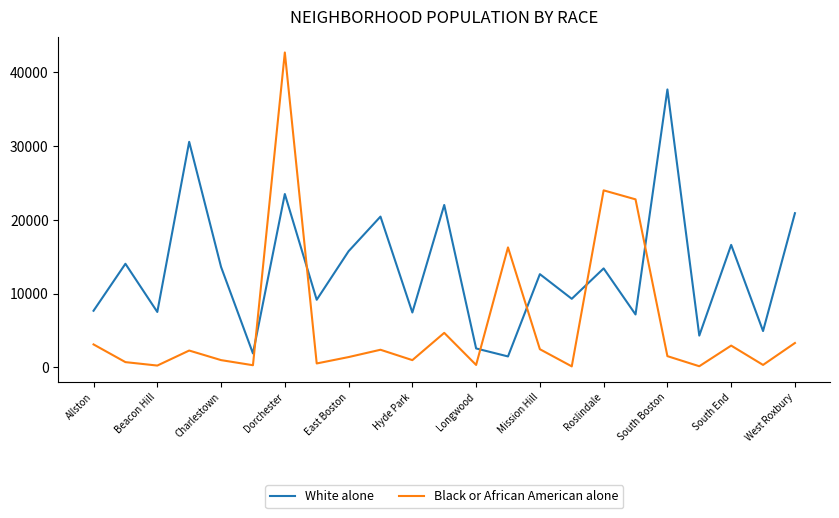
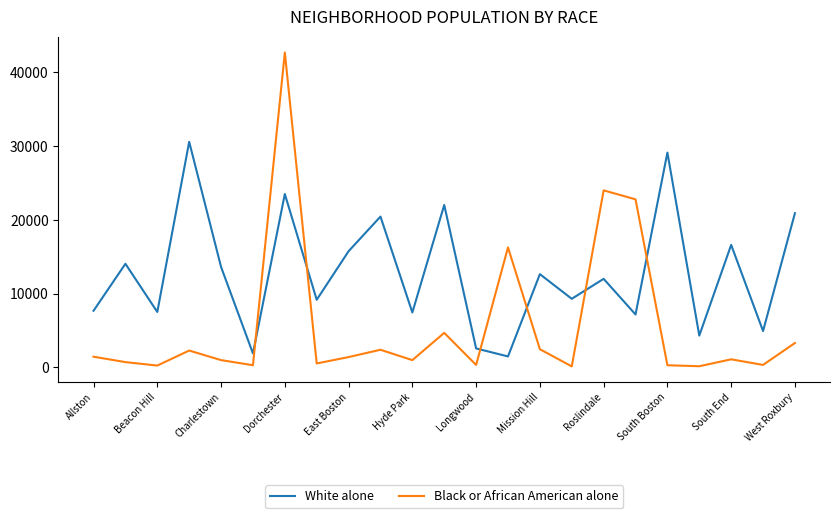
  {
    "White alone": {
      "Allston": 8000,
      "Beacon Hill": 8000,
      "Charlestown": 14000,
      "Dorchester": 24000,
      "East Boston": 16000,
      "Hyde Park": 7000,
      "Longwood": 3000,
      "Mission Hill": 13000,
-     "Roslindale": 13000,
-     "South Boston": 38000,
+     "Roslindale": 12000,
+     "South Boston": 29000,
      "South End": 17000,
      "West Roxbury": 21000
    },
    "Black or African American alone": {
-     "Allston": 3000,
+     "Allston": 1000,
      "Beacon Hill": 0,
      "Charlestown": 1000,
      "Dorchester": 43000,
      "East Boston": 1000,
      "Hyde Park": 1000,
      "Longwood": 0,
      "Mission Hill": 2000,
      "Roslindale": 24000,
-     "South Boston": 2000,
-     "South End": 3000,
+     "South Boston": 0,
+     "South End": 1000,
      "West Roxbury": 3000
    }
  }
